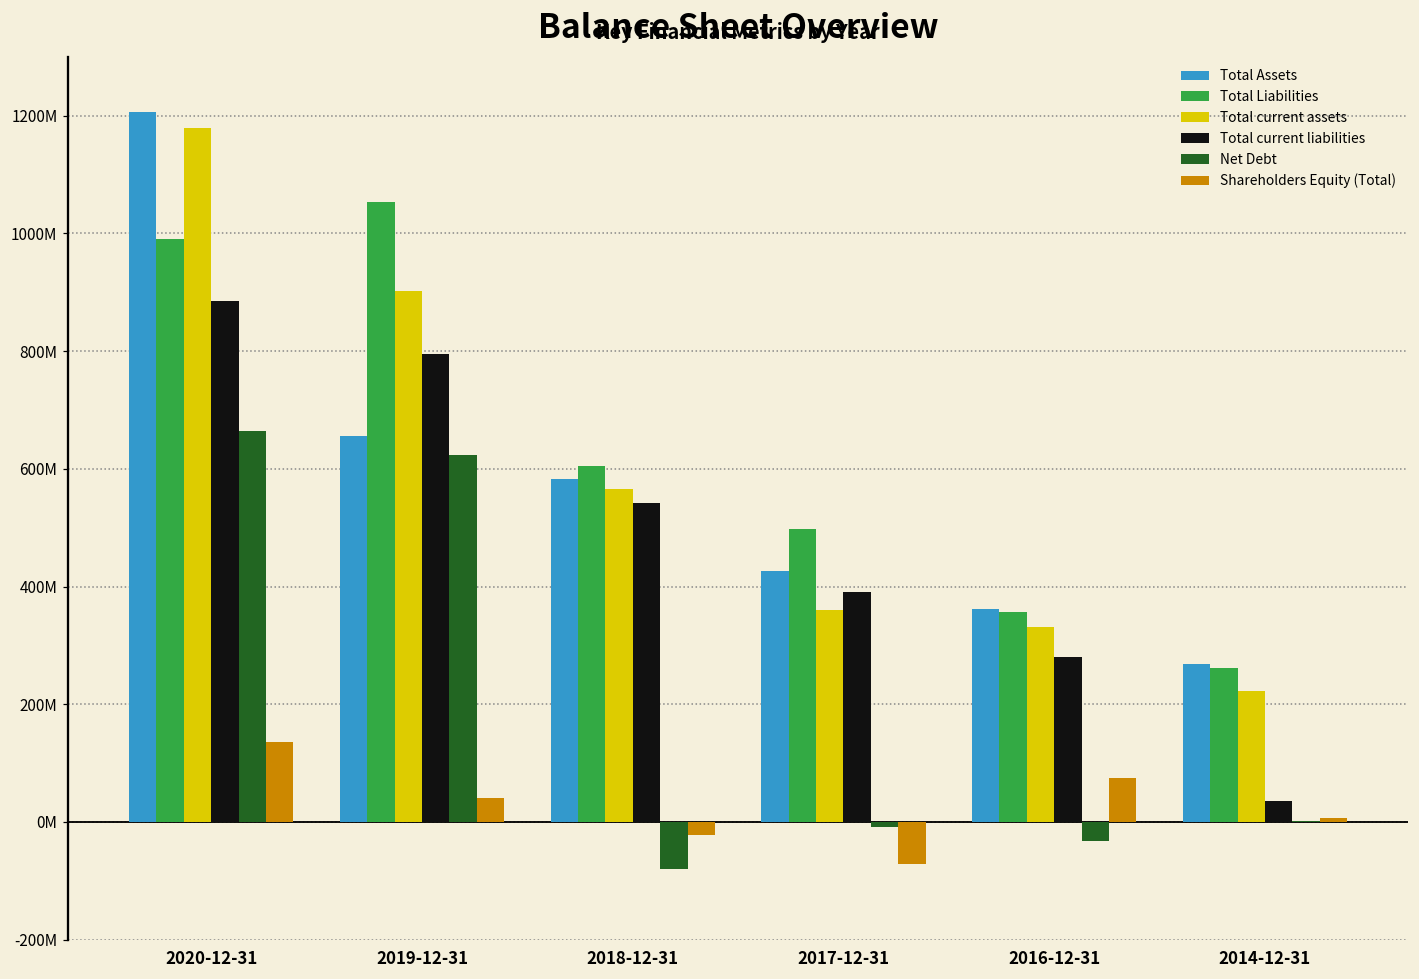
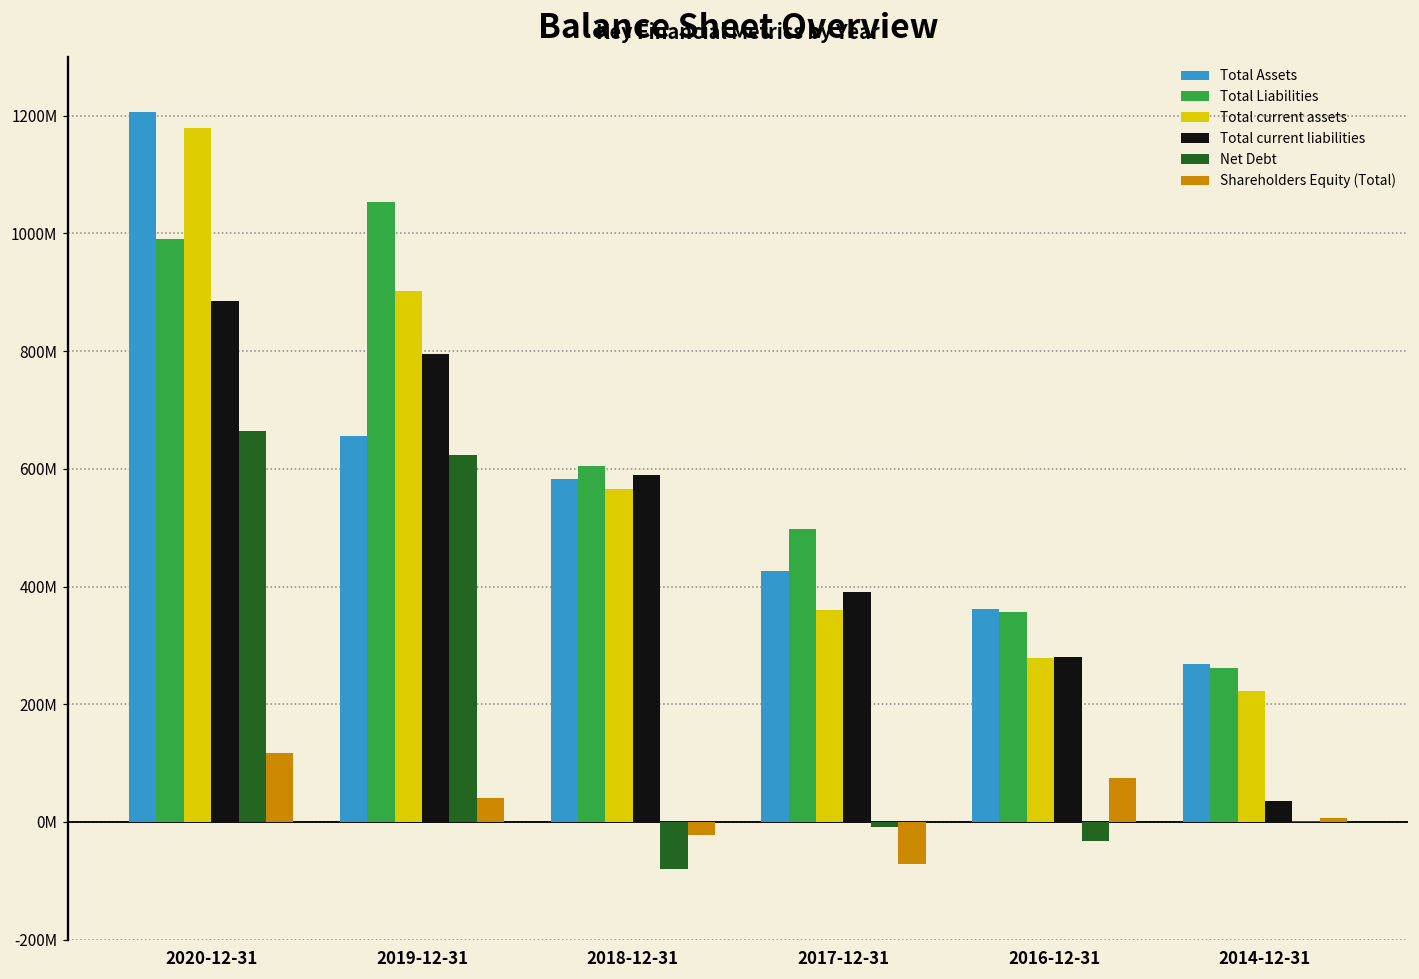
  {
    "Total Assets": {
      "2020-12-31": 1210000000,
      "2019-12-31": 660000000,
      "2018-12-31": 580000000,
      "2017-12-31": 430000000,
      "2016-12-31": 360000000,
      "2014-12-31": 270000000
    },
    "Total Liabilities": {
      "2020-12-31": 990000000,
      "2019-12-31": 1050000000,
      "2018-12-31": 600000000,
      "2017-12-31": 500000000,
      "2016-12-31": 360000000,
      "2014-12-31": 260000000
    },
    "Total current assets": {
      "2020-12-31": 1180000000,
      "2019-12-31": 900000000,
      "2018-12-31": 570000000,
      "2017-12-31": 360000000,
-     "2016-12-31": 330000000,
+     "2016-12-31": 280000000,
      "2014-12-31": 220000000
    },
    "Total current liabilities": {
      "2020-12-31": 890000000,
      "2019-12-31": 790000000,
-     "2018-12-31": 540000000,
+     "2018-12-31": 590000000,
      "2017-12-31": 390000000,
      "2016-12-31": 280000000,
      "2014-12-31": 40000000
    },
    "Net Debt": {
      "2020-12-31": 670000000,
      "2019-12-31": 620000000,
      "2018-12-31": -80000000,
      "2017-12-31": -10000000,
      "2016-12-31": -30000000
    },
    "Shareholders Equity (Total)": {
-     "2020-12-31": 140000000,
+     "2020-12-31": 120000000,
      "2019-12-31": 40000000,
      "2018-12-31": -20000000,
      "2017-12-31": -70000000,
      "2016-12-31": 70000000,
      "2014-12-31": 10000000
    }
  }
